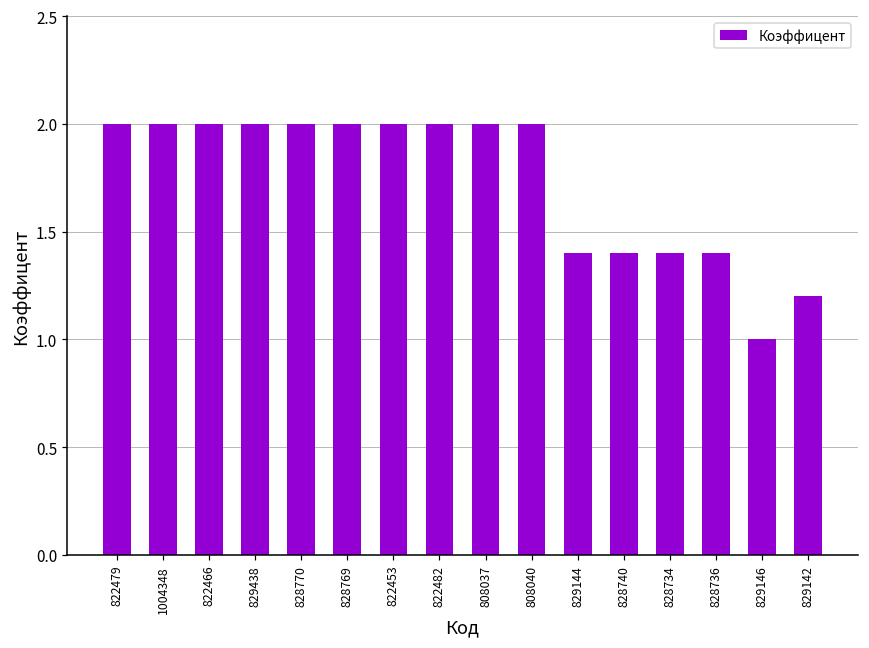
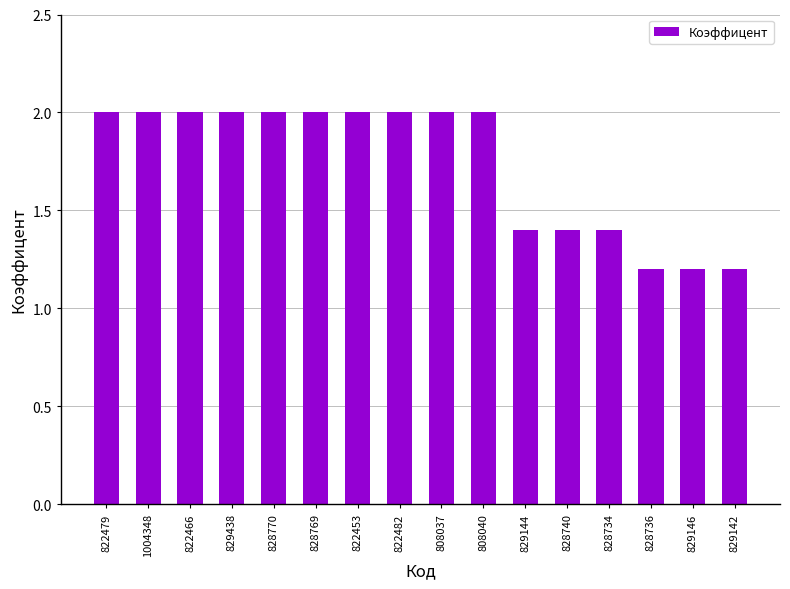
  {
    "822479": 2.0,
    "1004348": 2.0,
    "822466": 2.0,
    "829438": 2.0,
    "828770": 2.0,
    "828769": 2.0,
    "822453": 2.0,
    "822482": 2.0,
    "808037": 2.0,
    "808040": 2.0,
    "829144": 1.4,
    "828740": 1.4,
    "828734": 1.4,
-   "828736": 1.4,
-   "829146": 1.0,
+   "828736": 1.2,
+   "829146": 1.2,
    "829142": 1.2
  }
